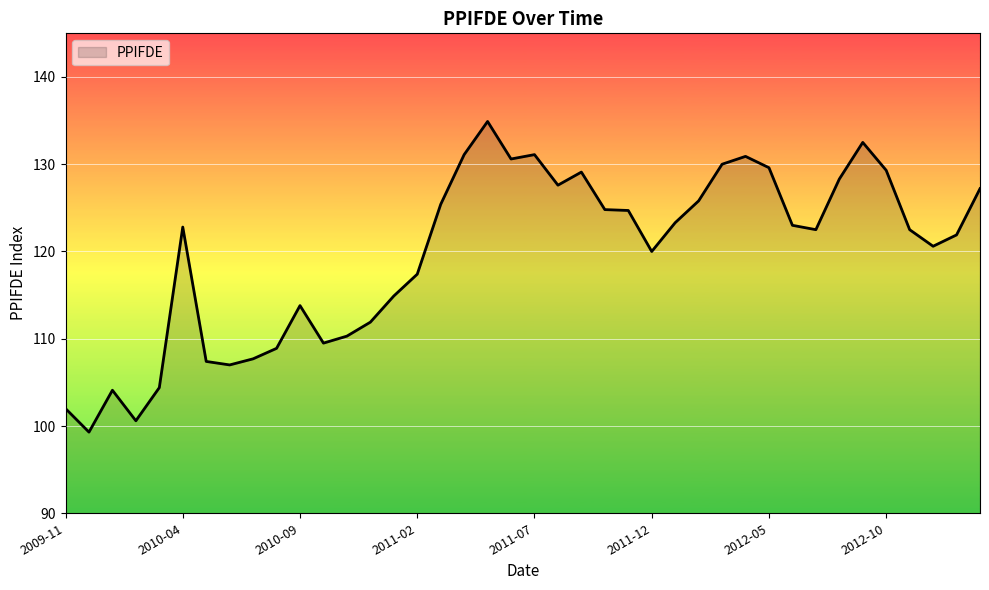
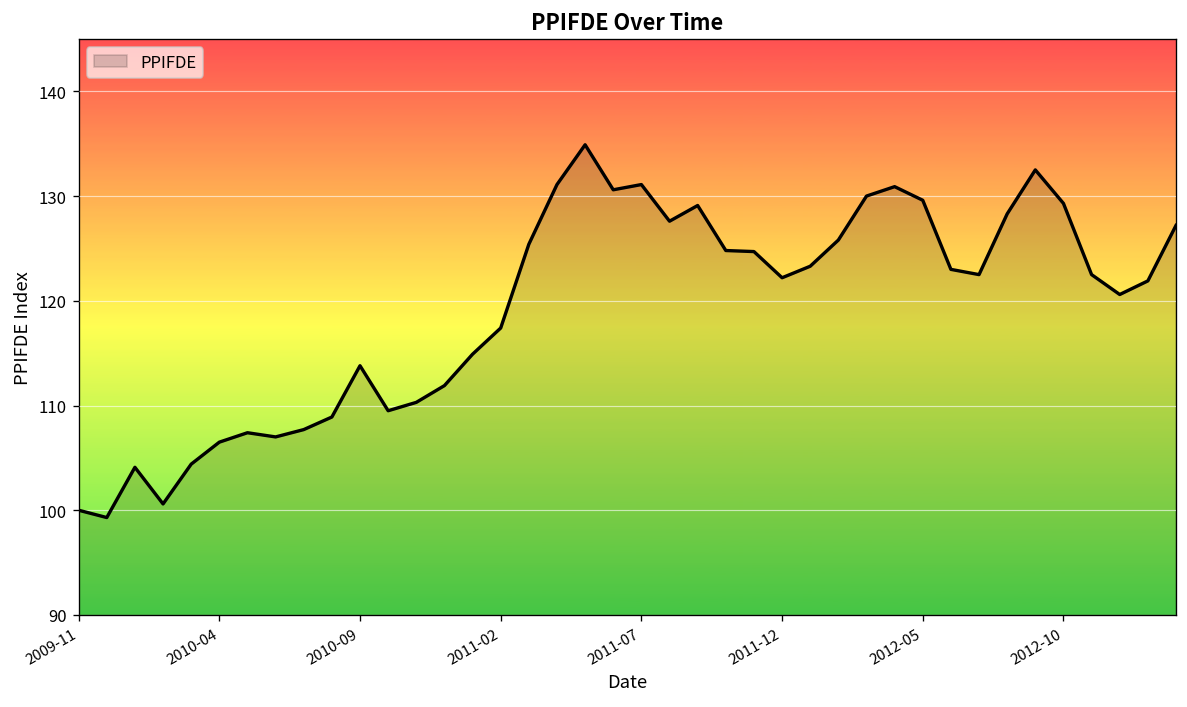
  {
-   "2009-11": 102,
-   "2010-04": 123,
+   "2009-11": 100,
+   "2010-04": 107,
    "2010-09": 114,
    "2011-02": 117,
    "2011-07": 131,
-   "2011-12": 120,
+   "2011-12": 122,
    "2012-05": 130,
    "2012-10": 129
  }
